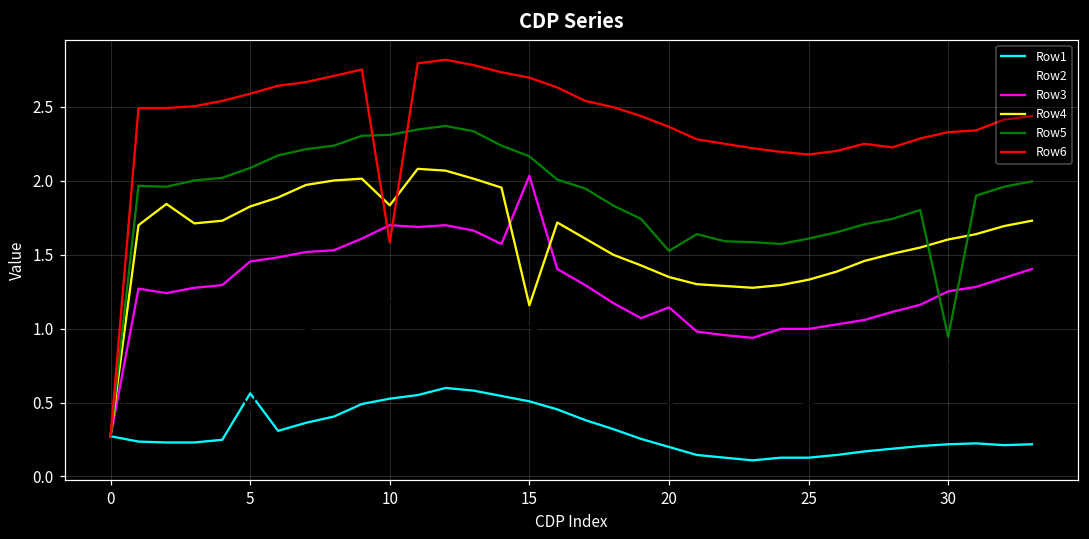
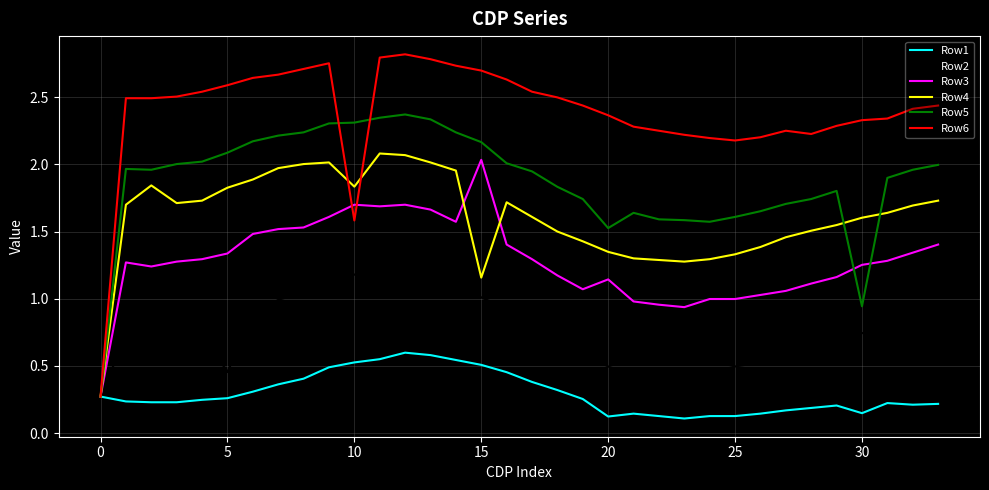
  {
    "Row1": {
-     "5": 0.56,
+     "5": 0.26,
      "10": 0.53,
      "15": 0.51,
-     "20": 0.20,
+     "20": 0.12,
      "25": 0.13,
-     "30": 0.22
+     "30": 0.15
    },
    "Row2": {
      "5": 0.45,
      "10": 1.18,
      "15": 1.01,
      "20": 0.50,
      "25": 0.50,
      "30": 0.74
    },
    "Row3": {
-     "5": 1.45,
+     "5": 1.34,
      "10": 1.70,
      "15": 2.03,
      "20": 1.14,
      "25": 1.00,
      "30": 1.25
    },
    "Row4": {
      "5": 1.83,
      "10": 1.83,
      "15": 1.16,
      "20": 1.35,
      "25": 1.33,
      "30": 1.60
    },
    "Row5": {
      "5": 2.09,
      "10": 2.31,
      "15": 2.17,
      "20": 1.53,
      "25": 1.61,
      "30": 0.94
    },
    "Row6": {
      "5": 2.59,
      "10": 1.58,
      "15": 2.70,
      "20": 2.37,
      "25": 2.18,
      "30": 2.33
    }
  }
